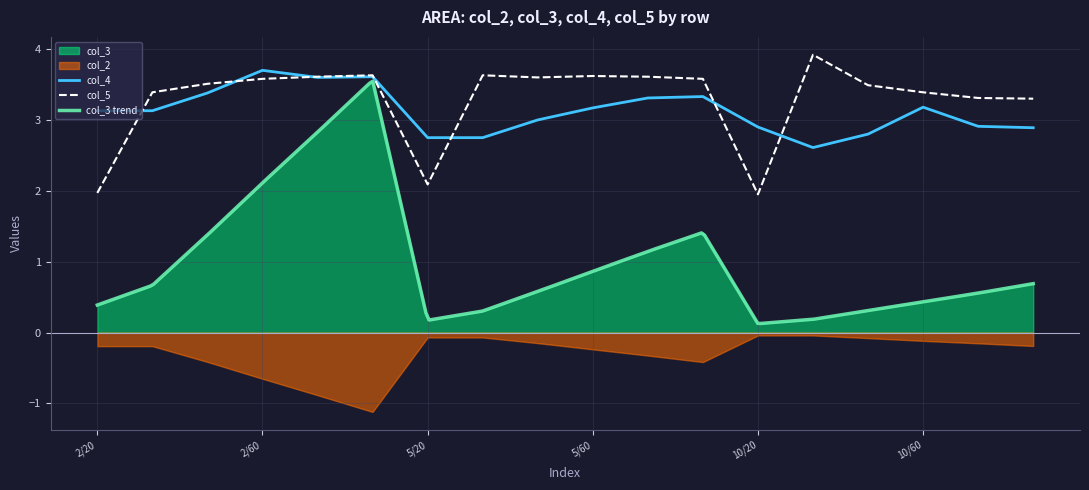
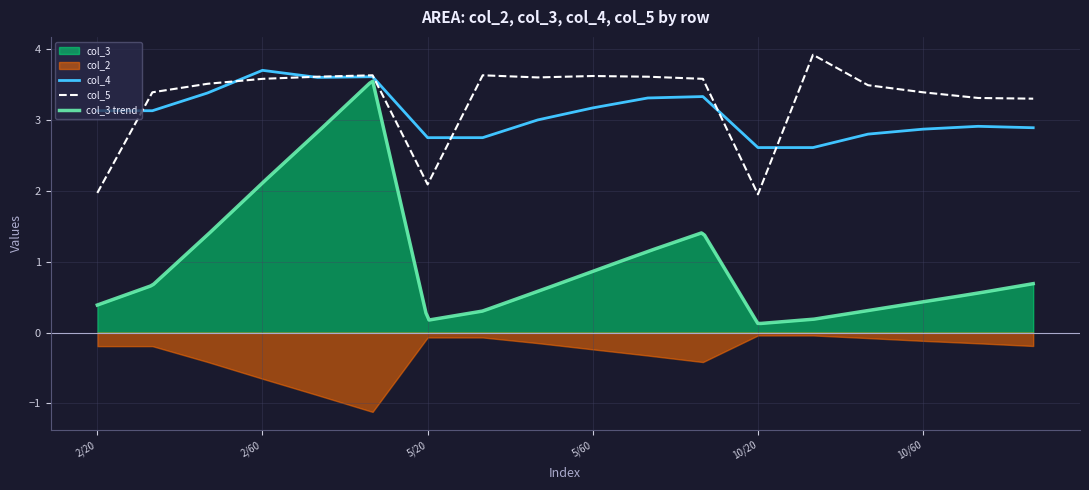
  {
    "col_4": {
      "2/60": 3.7,
      "5/20": 2.8,
      "5/60": 3.2,
-     "10/20": 2.9,
-     "10/60": 3.2
+     "10/20": 2.6,
+     "10/60": 2.9
    },
    "col_5": {
      "2/20": 2.0,
      "2/60": 3.6,
      "5/20": 2.1,
      "5/60": 3.6,
      "10/20": 2.0,
      "10/60": 3.4
    }
  }
